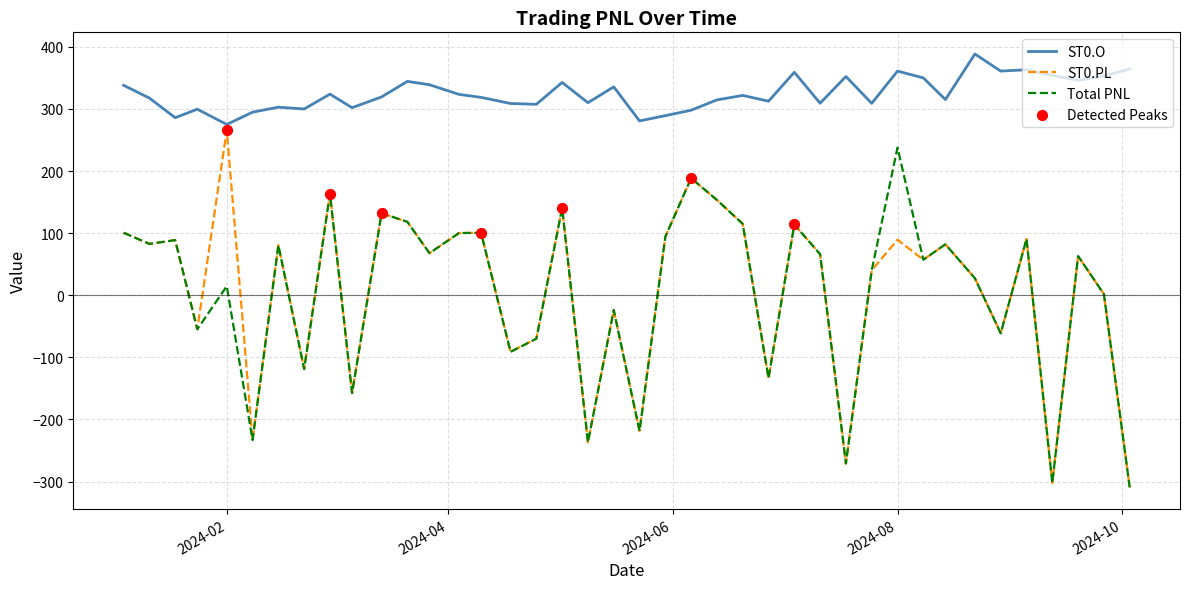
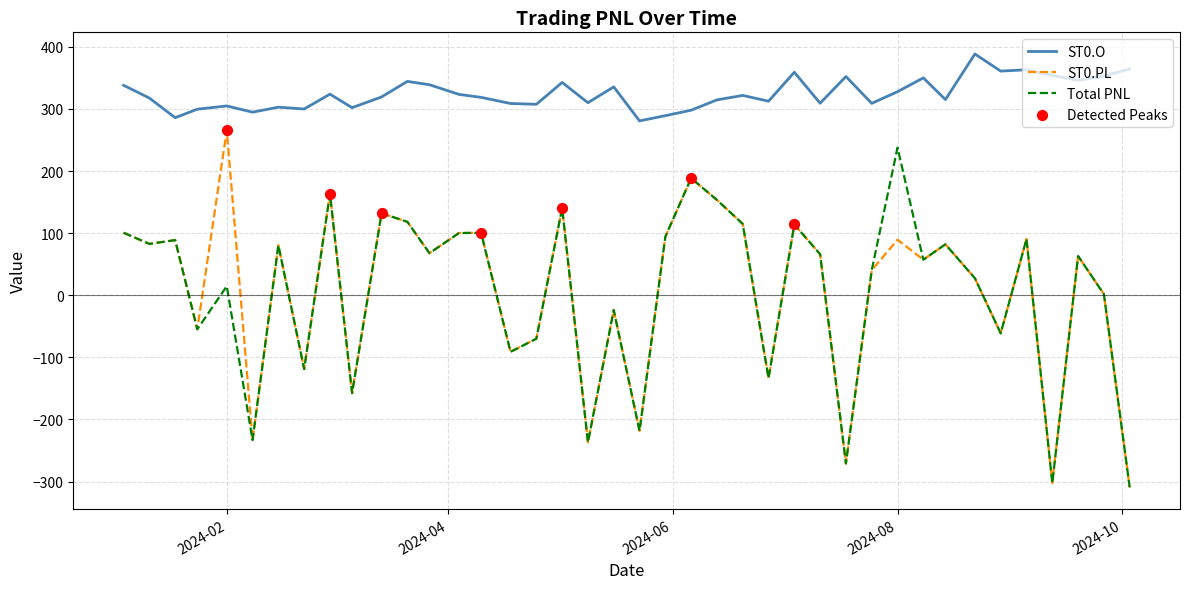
  {
    "ST0.O": {
-     "2024-02": 280,
-     "2024-08": 360
+     "2024-02": 300,
+     "2024-08": 330
    },
    "ST0.PL": {
      "2024-08": 90
    },
    "Total PNL": {
      "2024-02": 10,
      "2024-08": 240
    }
  }
